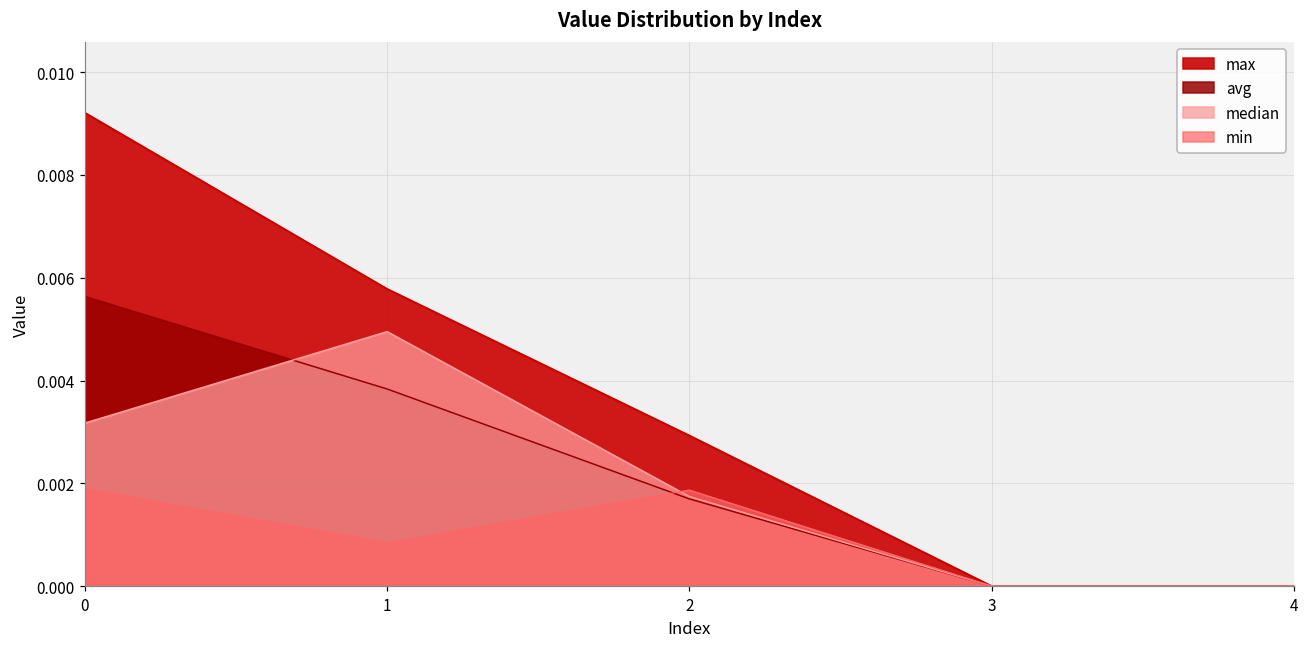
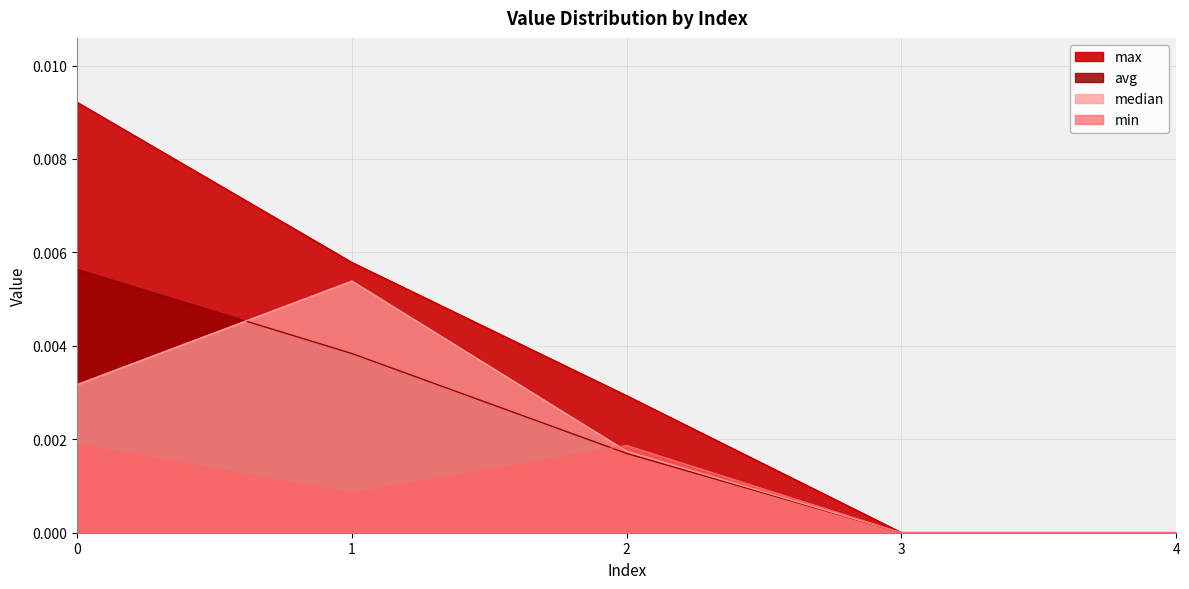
  {
    "median": {
      "0": 0.0032,
-     "1": 0.0050
+     "1": 0.0054
    },
    "min": {
      "0": 0.0019,
      "1": 0.0008,
      "2": 0.0019
    }
  }
